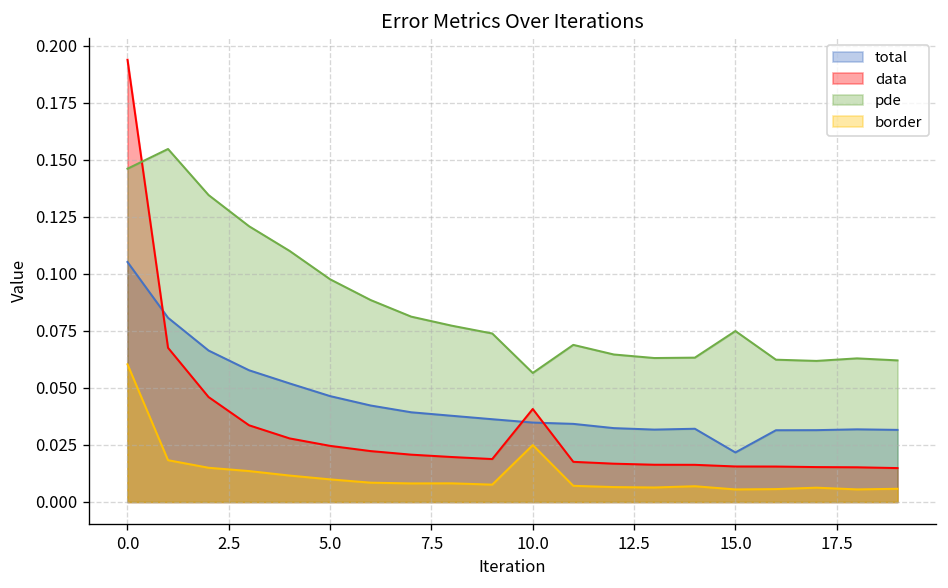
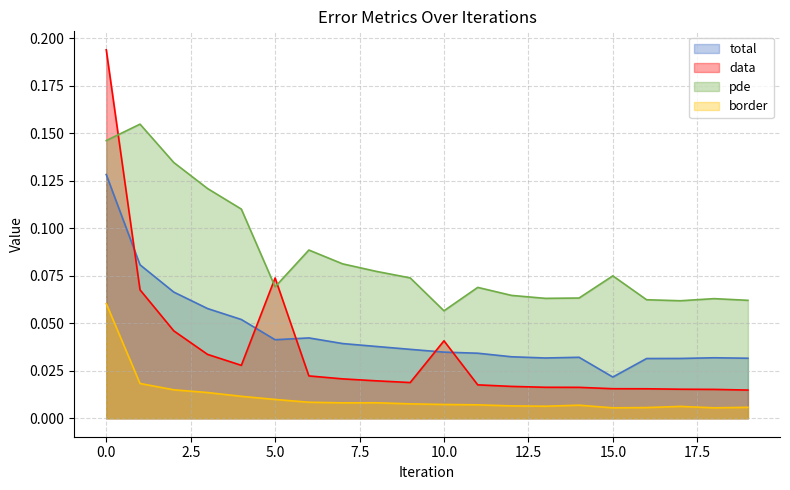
  {
    "total": {
-     "0.0": 0.105,
-     "5.0": 0.046,
+     "0.0": 0.128,
+     "5.0": 0.041,
      "10.0": 0.035,
      "15.0": 0.022
    },
    "data": {
      "0.0": 0.194,
-     "5.0": 0.025,
+     "5.0": 0.074,
      "10.0": 0.041,
      "15.0": 0.016
    },
    "pde": {
      "0.0": 0.146,
-     "5.0": 0.098,
+     "5.0": 0.069,
      "10.0": 0.057,
      "15.0": 0.075
    },
    "border": {
      "0.0": 0.060,
      "5.0": 0.010,
-     "10.0": 0.025,
+     "10.0": 0.007,
      "15.0": 0.006
    }
  }
